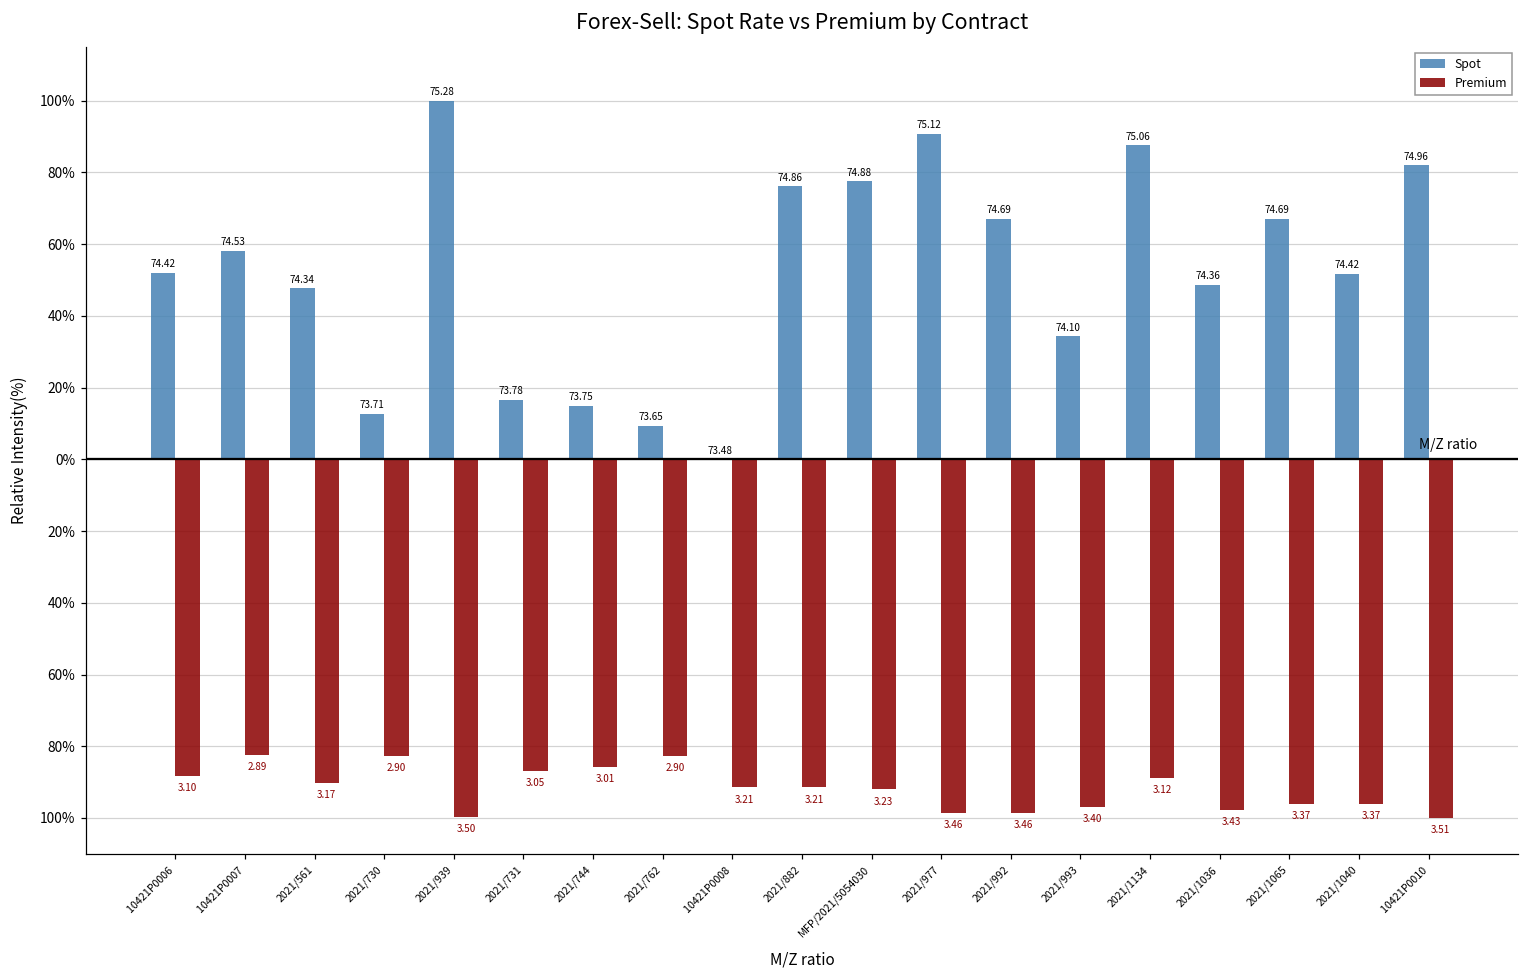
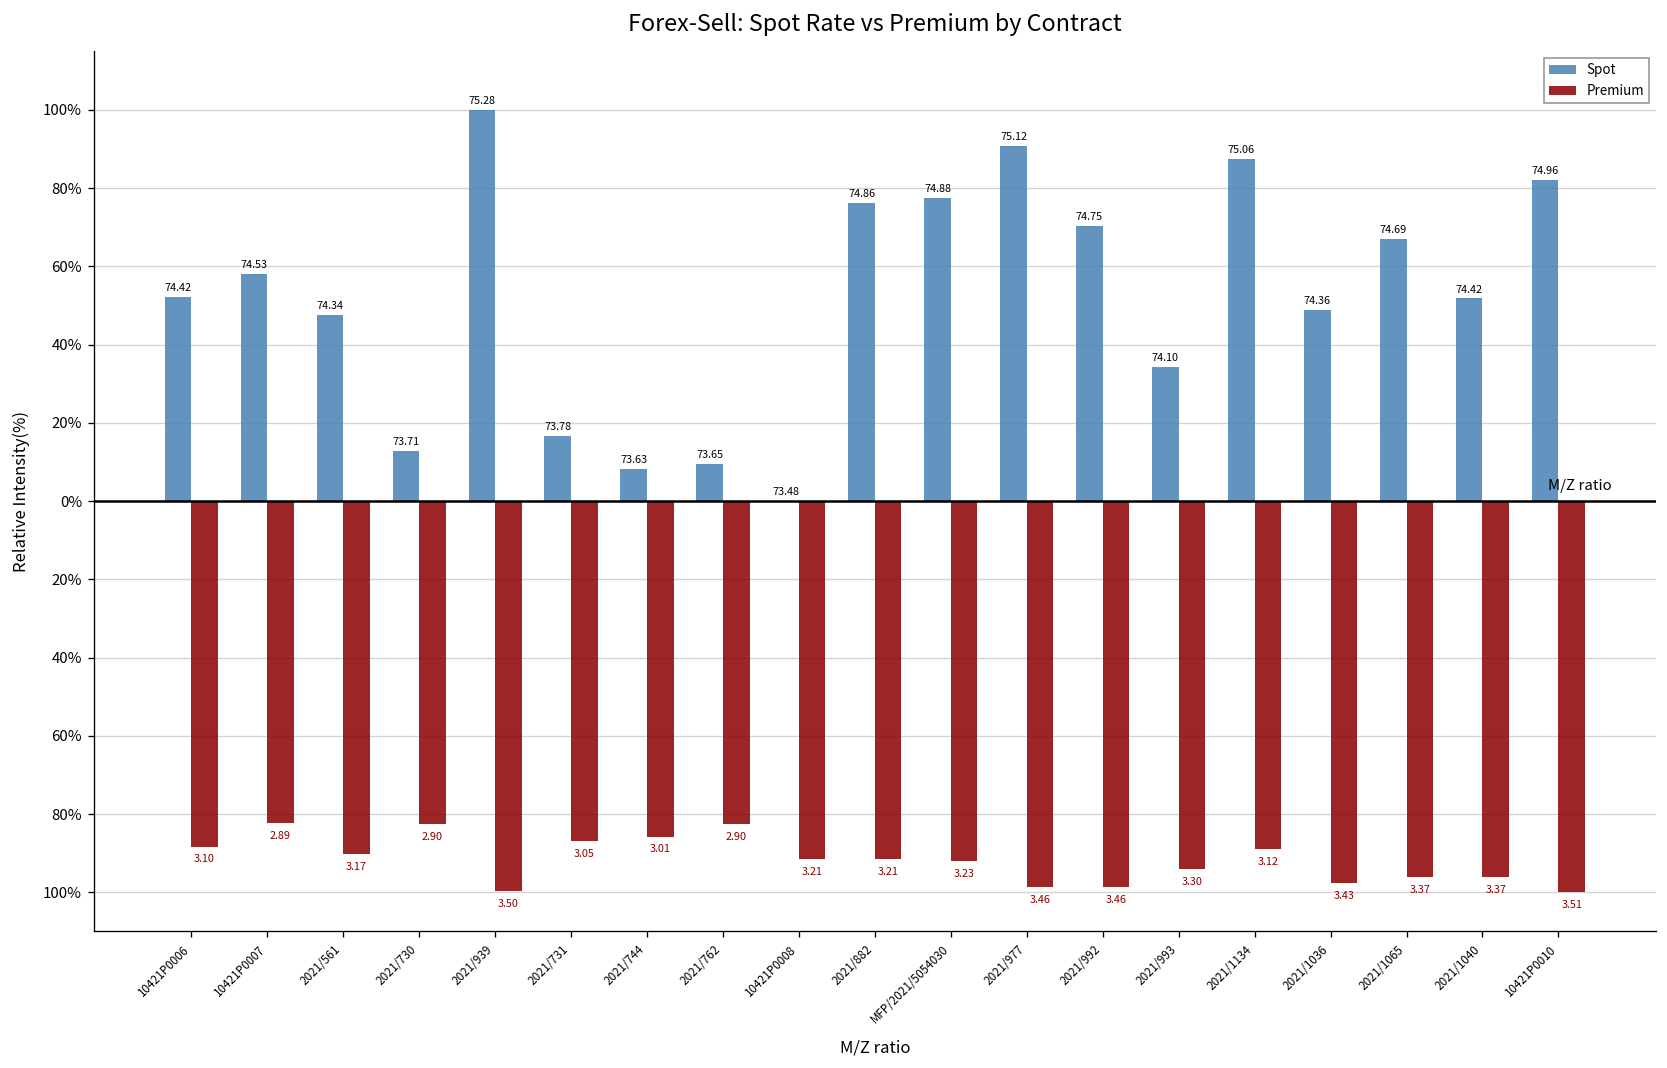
  {
    "Spot": {
-     "2021/744": 73.75,
-     "2021/992": 74.69
+     "2021/744": 73.63,
+     "2021/992": 74.75
    },
    "Premium": {
-     "2021/993": 3.40
+     "2021/993": 3.30
    }
  }
